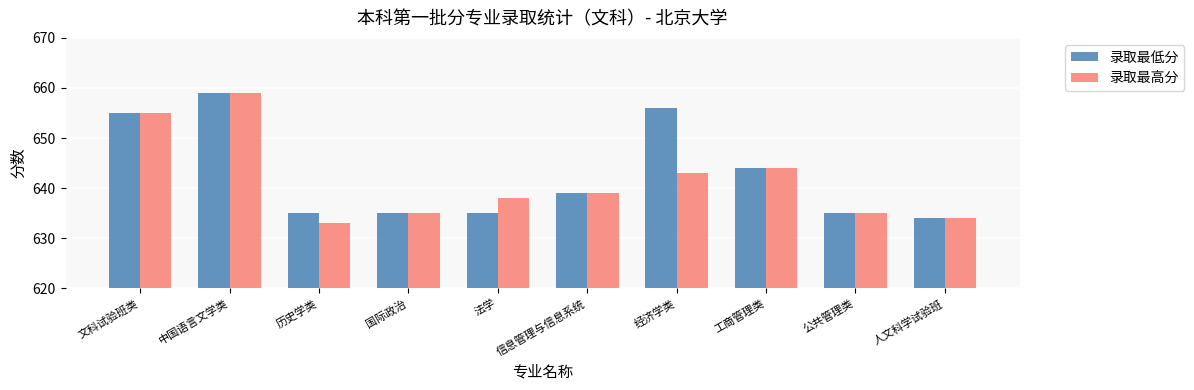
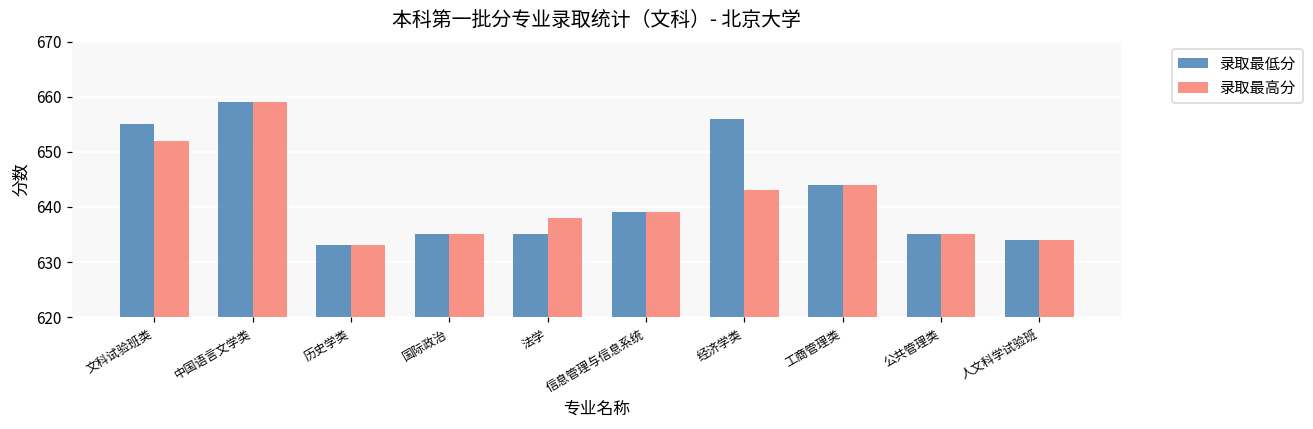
  {
    "录取最低分": {
      "文科试验班类": 655,
      "中国语言文学类": 659,
-     "历史学类": 635,
+     "历史学类": 633,
      "国际政治": 635,
      "法学": 635,
      "信息管理与信息系统": 639,
      "经济学类": 656,
      "工商管理类": 644,
      "公共管理类": 635,
      "人文科学试验班": 634
    },
    "录取最高分": {
-     "文科试验班类": 655,
+     "文科试验班类": 652,
      "中国语言文学类": 659,
      "历史学类": 633,
      "国际政治": 635,
      "法学": 638,
      "信息管理与信息系统": 639,
      "经济学类": 643,
      "工商管理类": 644,
      "公共管理类": 635,
      "人文科学试验班": 634
    }
  }
